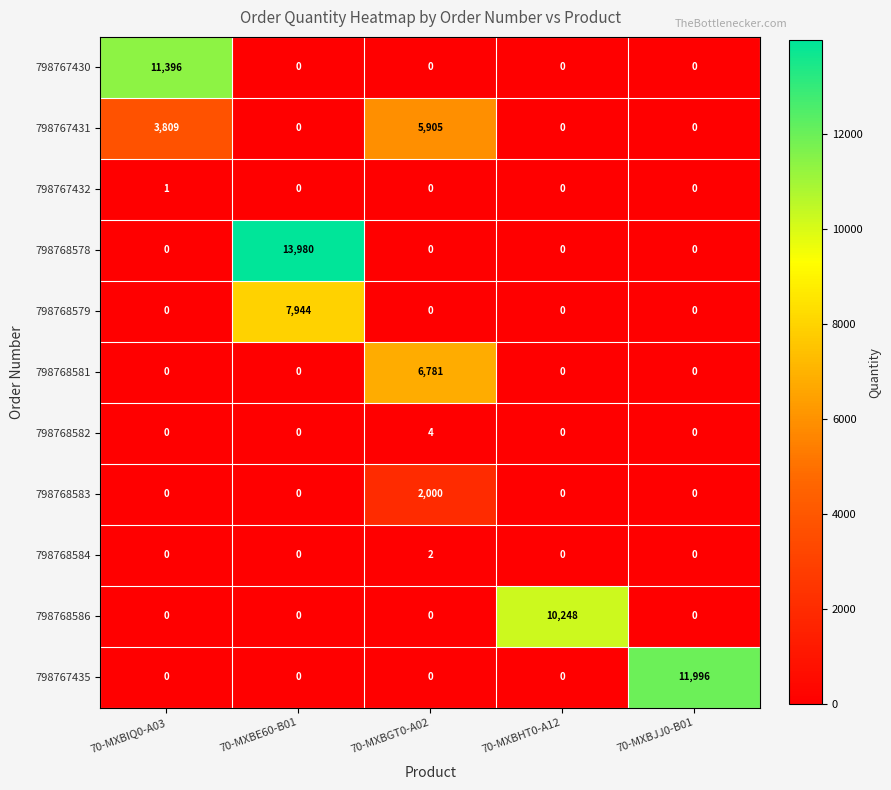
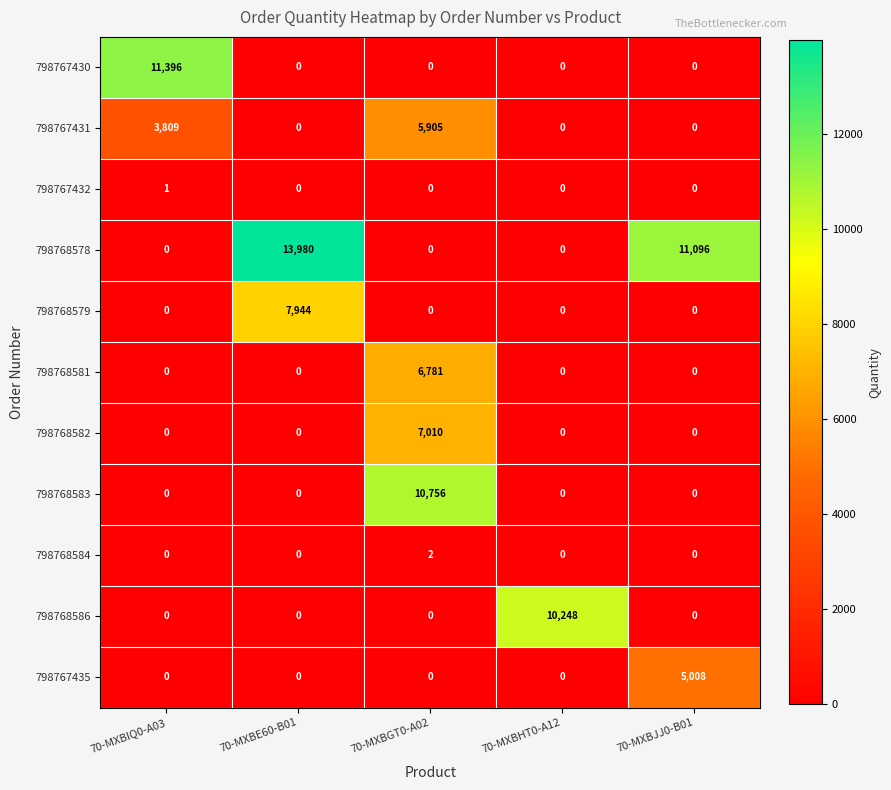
  {
    "798767430": {
      "70-MXBIQ0-A03": "11,396",
      "70-MXBE60-B01": "0",
      "70-MXBGT0-A02": "0",
      "70-MXBHT0-A12": "0",
      "70-MXBJJ0-B01": "0"
    },
    "798767431": {
      "70-MXBIQ0-A03": "3,809",
      "70-MXBE60-B01": "0",
      "70-MXBGT0-A02": "5,905",
      "70-MXBHT0-A12": "0",
      "70-MXBJJ0-B01": "0"
    },
    "798767432": {
      "70-MXBIQ0-A03": "1",
      "70-MXBE60-B01": "0",
      "70-MXBGT0-A02": "0",
      "70-MXBHT0-A12": "0",
      "70-MXBJJ0-B01": "0"
    },
    "798768578": {
      "70-MXBIQ0-A03": "0",
      "70-MXBE60-B01": "13,980",
      "70-MXBGT0-A02": "0",
      "70-MXBHT0-A12": "0",
-     "70-MXBJJ0-B01": "0"
+     "70-MXBJJ0-B01": "11,096"
    },
    "798768579": {
      "70-MXBIQ0-A03": "0",
      "70-MXBE60-B01": "7,944",
      "70-MXBGT0-A02": "0",
      "70-MXBHT0-A12": "0",
      "70-MXBJJ0-B01": "0"
    },
    "798768581": {
      "70-MXBIQ0-A03": "0",
      "70-MXBE60-B01": "0",
      "70-MXBGT0-A02": "6,781",
      "70-MXBHT0-A12": "0",
      "70-MXBJJ0-B01": "0"
    },
    "798768582": {
      "70-MXBIQ0-A03": "0",
      "70-MXBE60-B01": "0",
-     "70-MXBGT0-A02": "4",
+     "70-MXBGT0-A02": "7,010",
      "70-MXBHT0-A12": "0",
      "70-MXBJJ0-B01": "0"
    },
    "798768583": {
      "70-MXBIQ0-A03": "0",
      "70-MXBE60-B01": "0",
-     "70-MXBGT0-A02": "2,000",
+     "70-MXBGT0-A02": "10,756",
      "70-MXBHT0-A12": "0",
      "70-MXBJJ0-B01": "0"
    },
    "798768584": {
      "70-MXBIQ0-A03": "0",
      "70-MXBE60-B01": "0",
      "70-MXBGT0-A02": "2",
      "70-MXBHT0-A12": "0",
      "70-MXBJJ0-B01": "0"
    },
    "798768586": {
      "70-MXBIQ0-A03": "0",
      "70-MXBE60-B01": "0",
      "70-MXBGT0-A02": "0",
      "70-MXBHT0-A12": "10,248",
      "70-MXBJJ0-B01": "0"
    },
    "798767435": {
      "70-MXBIQ0-A03": "0",
      "70-MXBE60-B01": "0",
      "70-MXBGT0-A02": "0",
      "70-MXBHT0-A12": "0",
-     "70-MXBJJ0-B01": "11,996"
+     "70-MXBJJ0-B01": "5,008"
    }
  }
